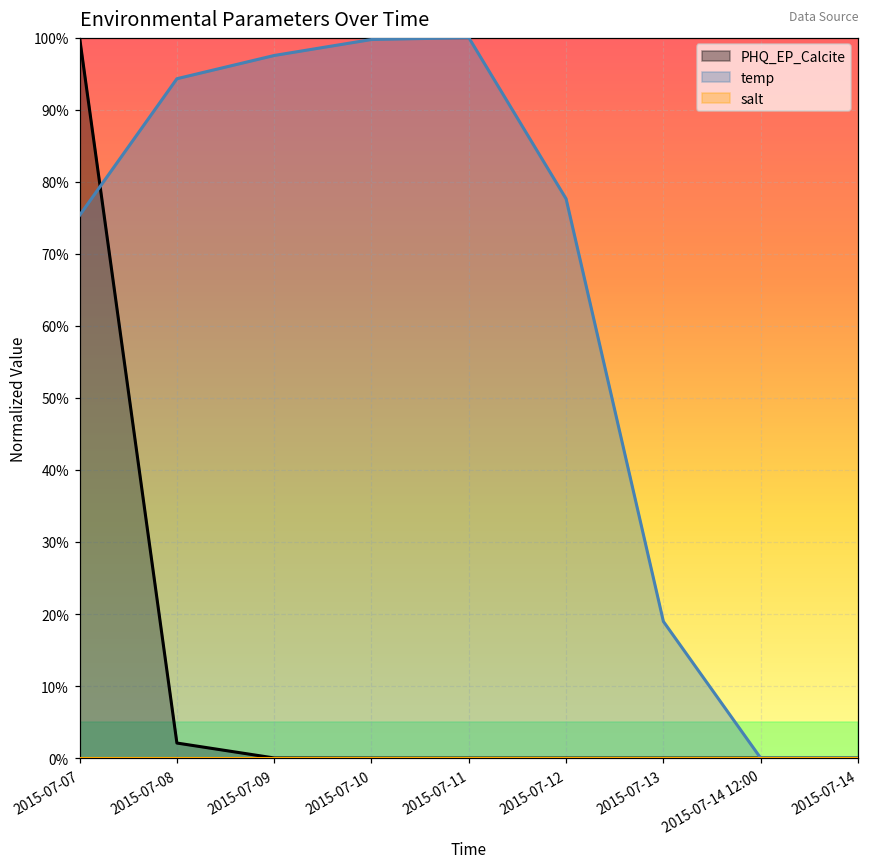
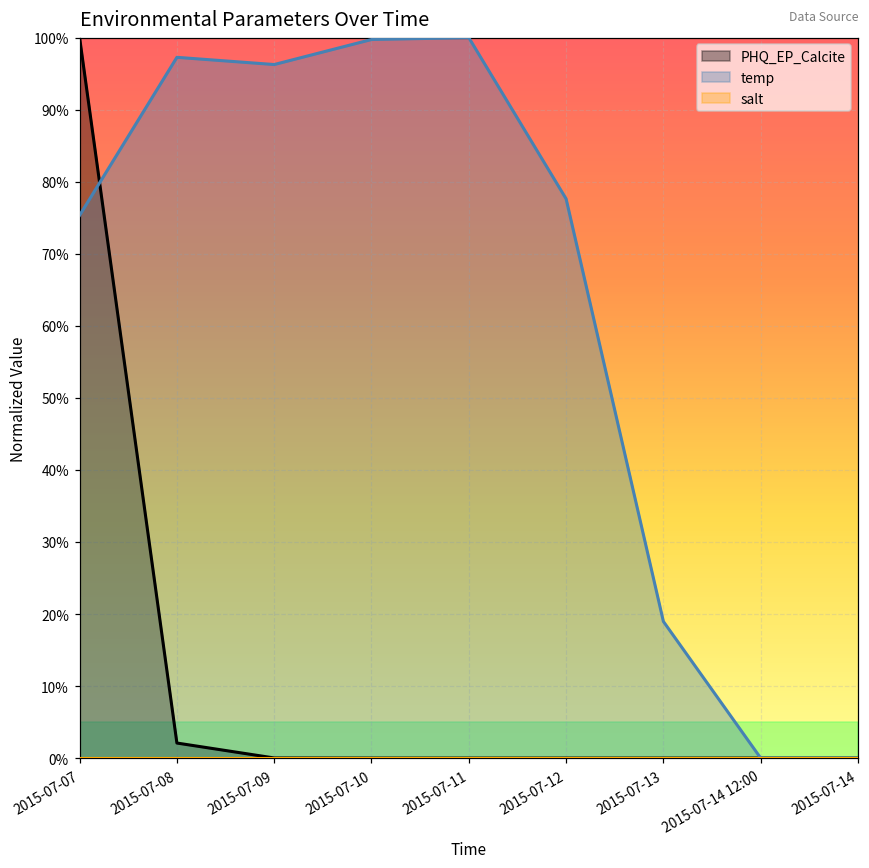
  {
    "PHQ_EP_Calcite": {
      "2015-07-07": "100%"
    },
    "temp": {
      "2015-07-07": "75%",
-     "2015-07-08": "94%",
-     "2015-07-09": "98%",
+     "2015-07-08": "97%",
+     "2015-07-09": "96%",
      "2015-07-10": "100%",
      "2015-07-11": "100%",
      "2015-07-12": "78%",
      "2015-07-13": "19%"
    }
  }
